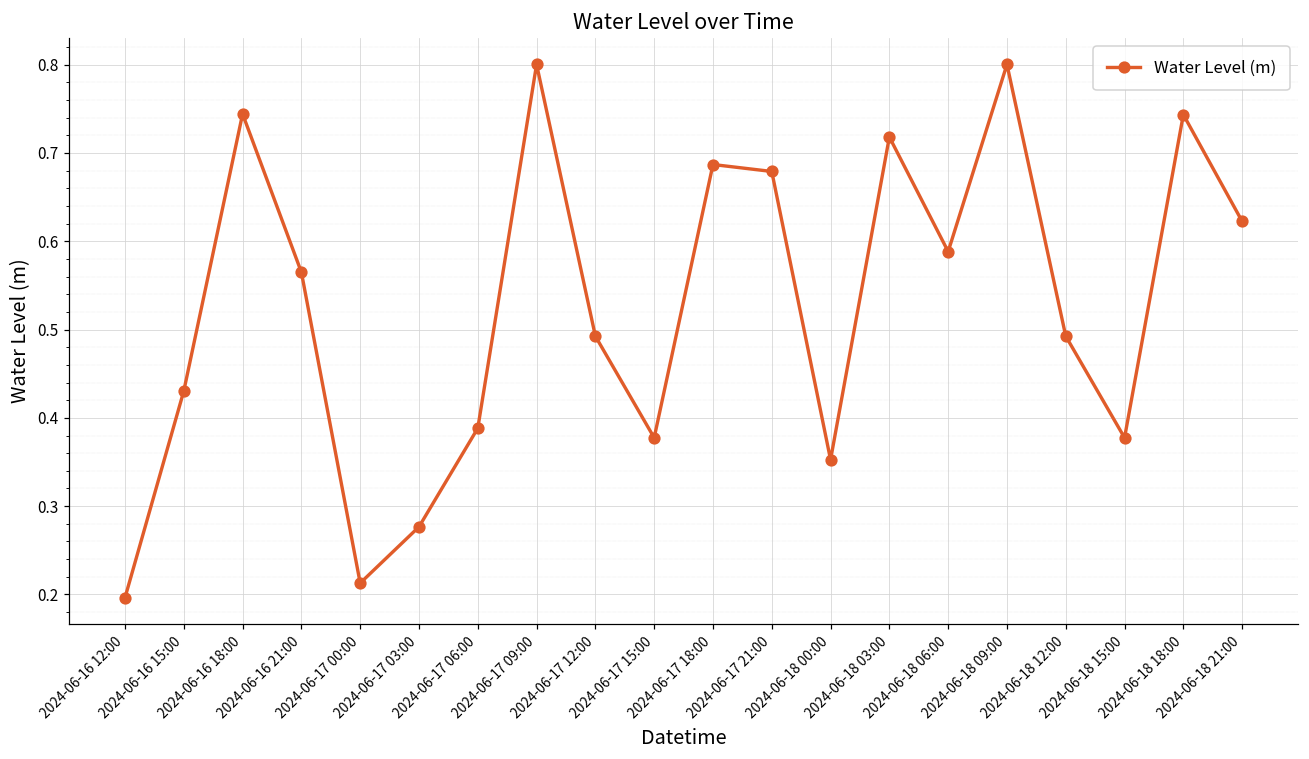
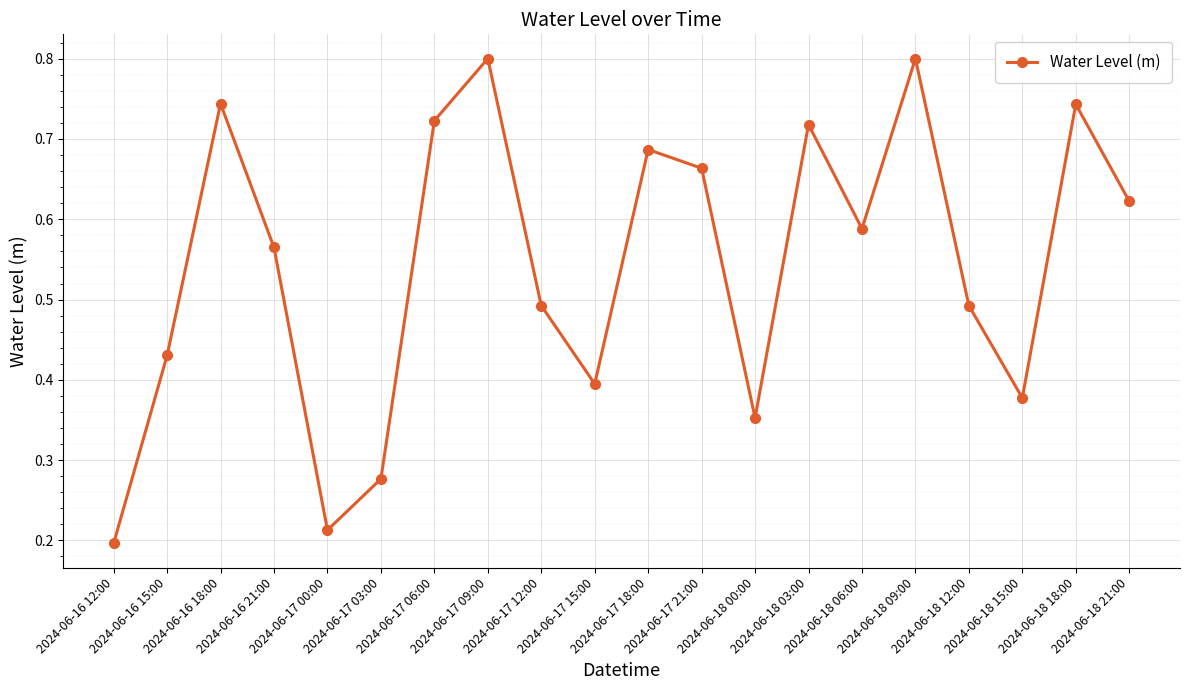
  {
    "2024-06-16 12:00": 0.20,
    "2024-06-16 15:00": 0.43,
    "2024-06-16 18:00": 0.74,
    "2024-06-16 21:00": 0.56,
    "2024-06-17 00:00": 0.21,
    "2024-06-17 03:00": 0.28,
-   "2024-06-17 06:00": 0.39,
+   "2024-06-17 06:00": 0.72,
    "2024-06-17 09:00": 0.80,
    "2024-06-17 12:00": 0.49,
-   "2024-06-17 15:00": 0.38,
+   "2024-06-17 15:00": 0.39,
    "2024-06-17 18:00": 0.69,
-   "2024-06-17 21:00": 0.68,
+   "2024-06-17 21:00": 0.66,
    "2024-06-18 00:00": 0.35,
    "2024-06-18 03:00": 0.72,
    "2024-06-18 06:00": 0.59,
    "2024-06-18 09:00": 0.80,
    "2024-06-18 12:00": 0.49,
    "2024-06-18 15:00": 0.38,
    "2024-06-18 18:00": 0.74,
    "2024-06-18 21:00": 0.62
  }
